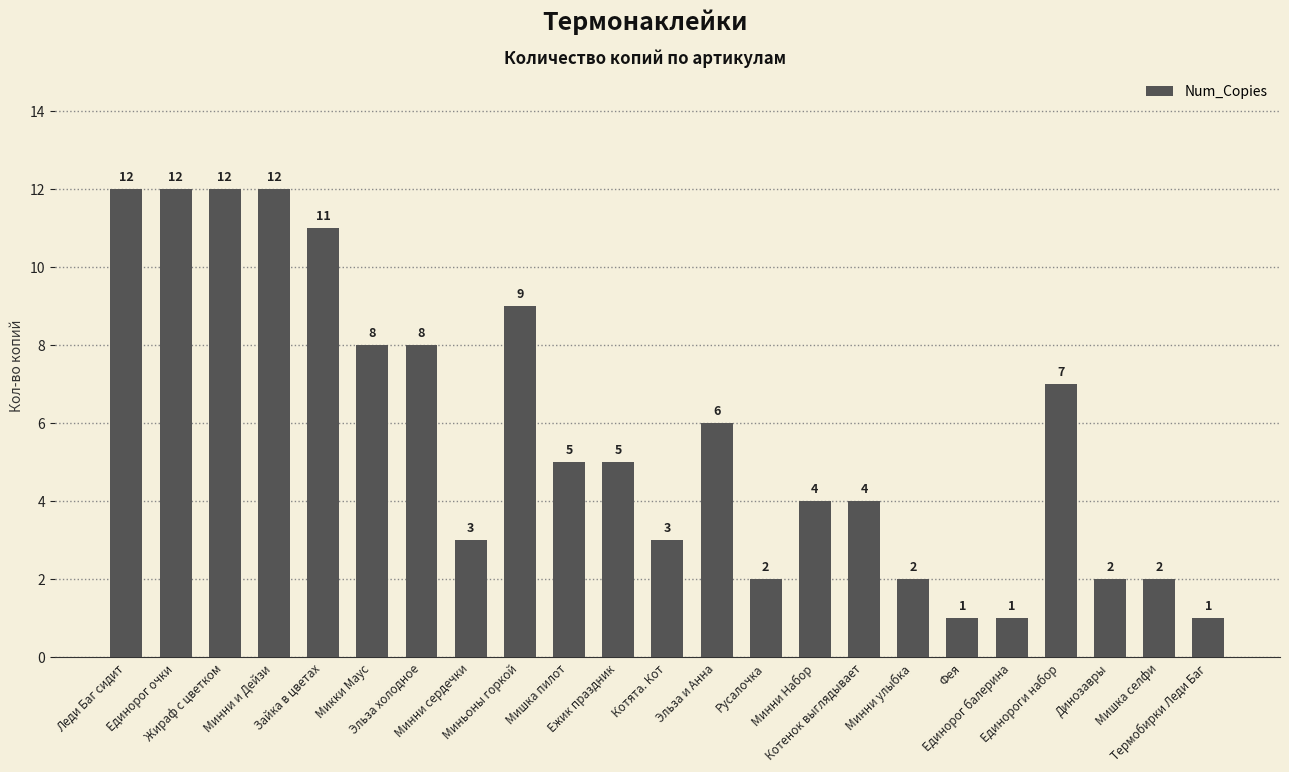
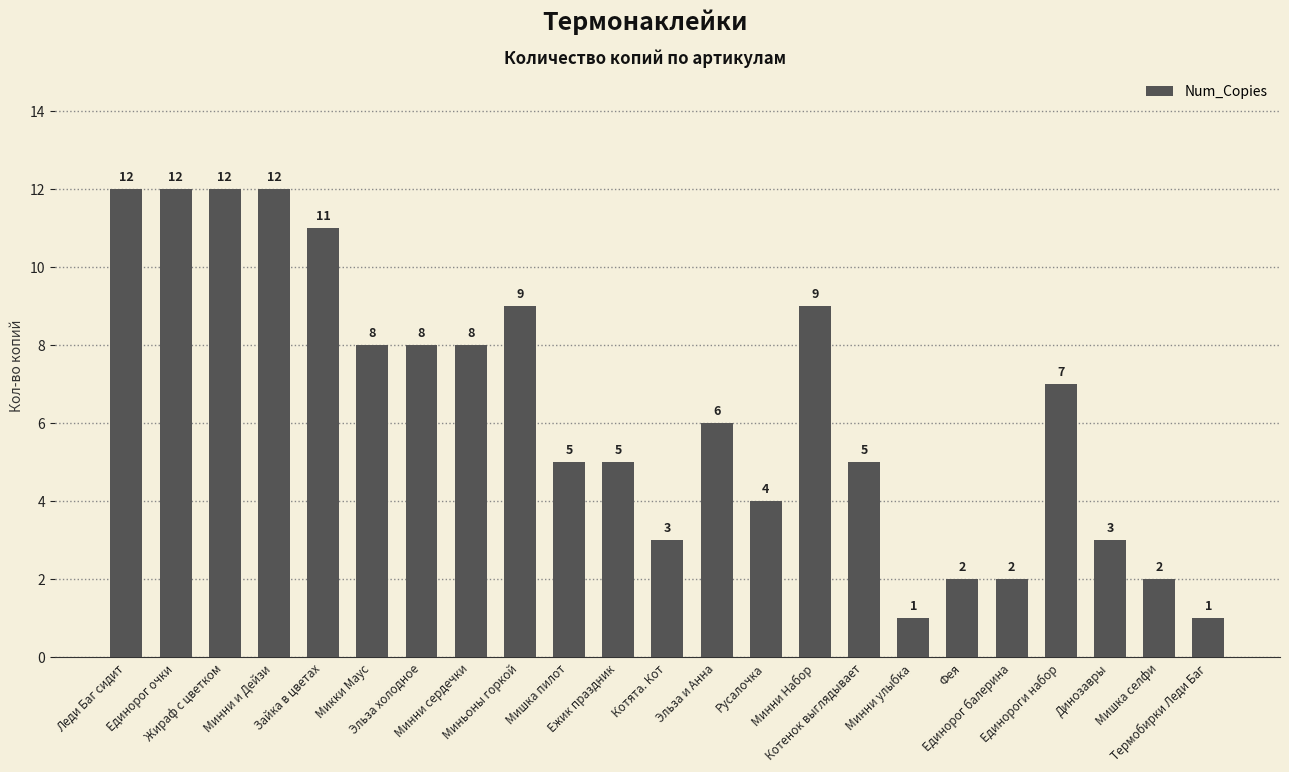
  {
    "Леди Баг сидит": 12,
    "Единорог очки": 12,
    "Жираф с цветком": 12,
    "Минни и Дейзи": 12,
    "Зайка в цветах": 11,
    "Микки Маус": 8,
    "Эльза холодное": 8,
-   "Минни сердечки": 3,
+   "Минни сердечки": 8,
    "Миньоны горкой": 9,
    "Мишка пилот": 5,
    "Ежик праздник": 5,
    "Котята. Кот": 3,
    "Эльза и Анна": 6,
-   "Русалочка": 2,
-   "Минни Набор": 4,
-   "Котенок выглядывает": 4,
-   "Минни улыбка": 2,
-   "Фея": 1,
-   "Единорог балерина": 1,
+   "Русалочка": 4,
+   "Минни Набор": 9,
+   "Котенок выглядывает": 5,
+   "Минни улыбка": 1,
+   "Фея": 2,
+   "Единорог балерина": 2,
    "Единороги набор": 7,
-   "Динозавры": 2,
+   "Динозавры": 3,
    "Мишка селфи": 2,
    "Термобирки Леди Баг": 1
  }
